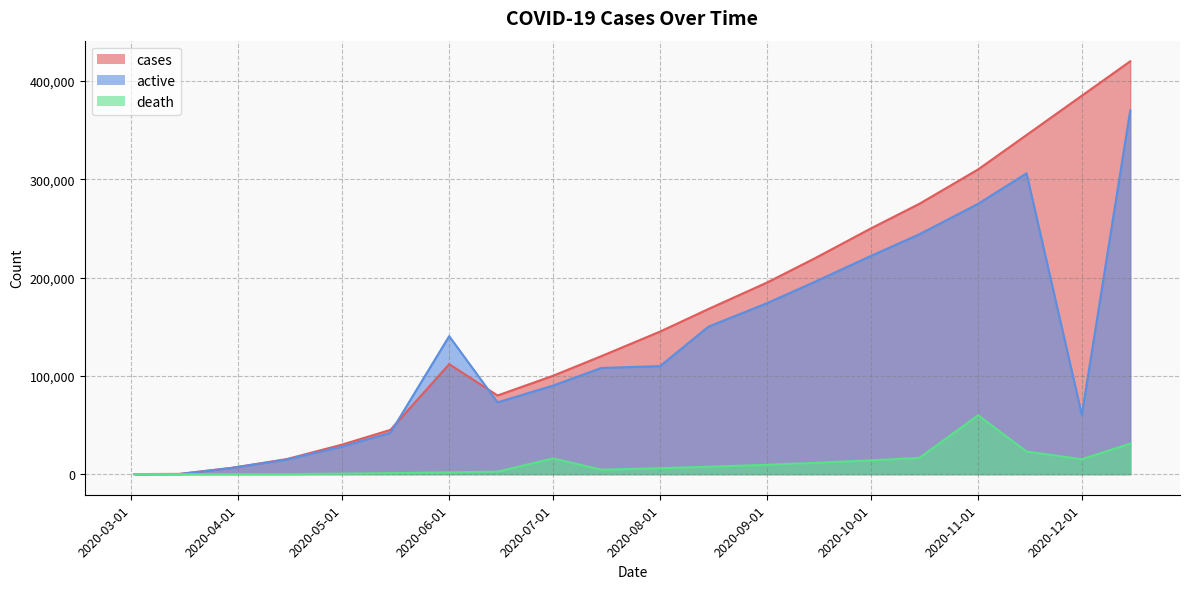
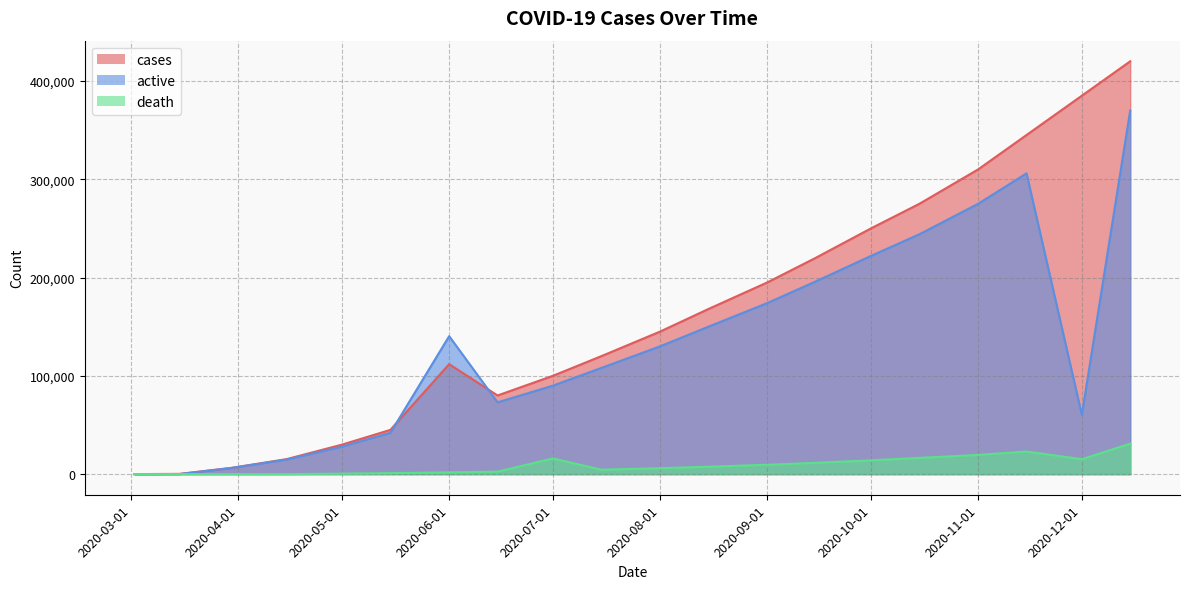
  {
    "cases": {
      "2020-06-01": "110,000",
      "2020-07-01": "100,000",
      "2020-08-01": "150,000",
      "2020-09-01": "200,000",
      "2020-10-01": "250,000",
      "2020-11-01": "310,000",
      "2020-12-01": "390,000"
    },
    "active": {
      "2020-06-01": "140,000",
      "2020-07-01": "90,000",
-     "2020-08-01": "110,000",
+     "2020-08-01": "130,000",
      "2020-09-01": "170,000",
      "2020-10-01": "220,000",
      "2020-11-01": "280,000",
      "2020-12-01": "60,000"
    },
    "death": {
      "2020-05-01": "0",
      "2020-06-01": "0",
      "2020-07-01": "20,000",
      "2020-08-01": "10,000",
      "2020-09-01": "10,000",
      "2020-10-01": "10,000",
-     "2020-11-01": "60,000",
+     "2020-11-01": "20,000",
      "2020-12-01": "20,000"
    }
  }
